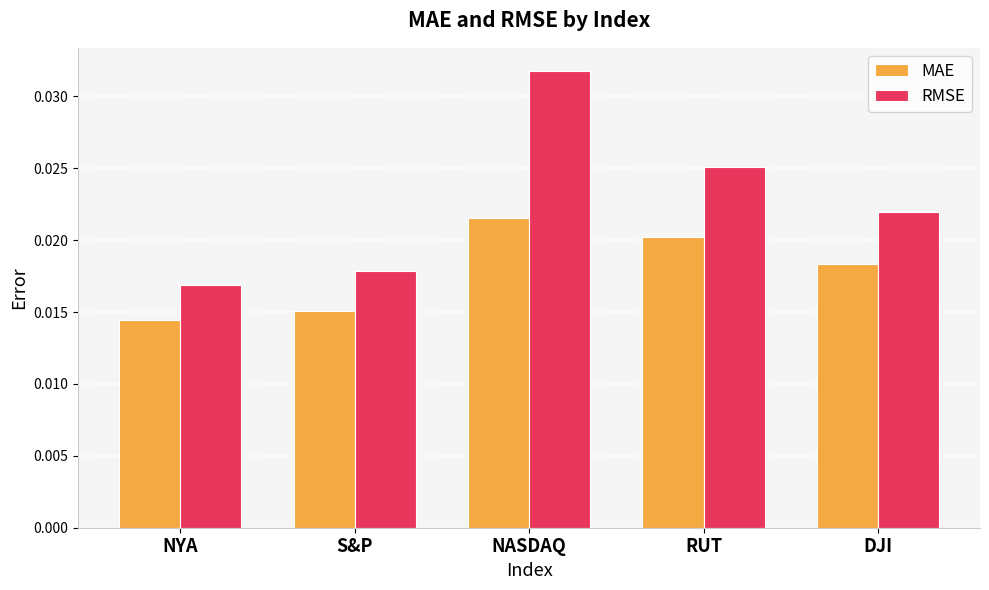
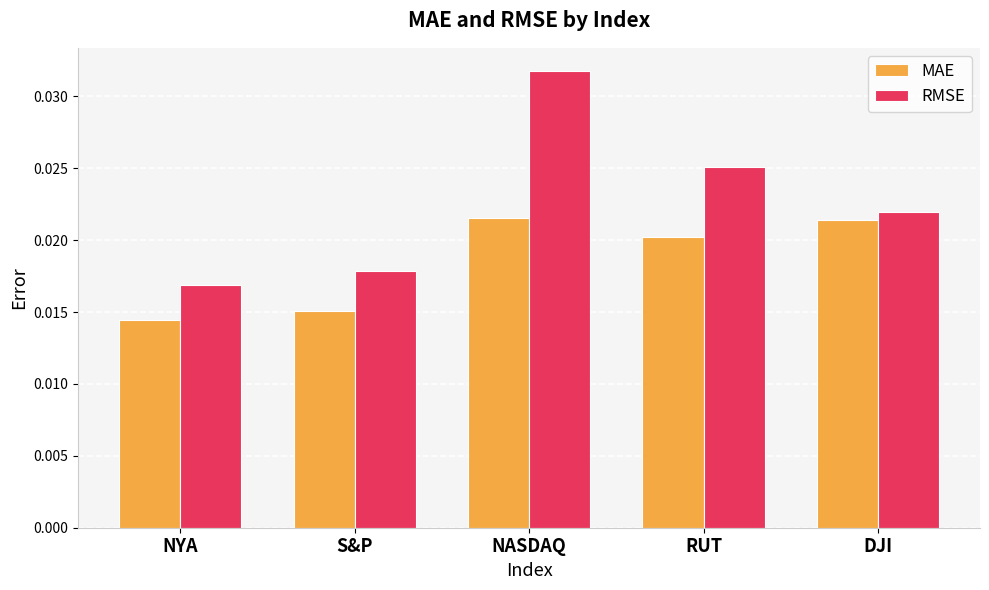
  {
    "MAE": {
      "NYA": 0.0145,
      "S&P": 0.0151,
      "NASDAQ": 0.0215,
      "RUT": 0.0202,
-     "DJI": 0.0184
+     "DJI": 0.0214
    },
    "RMSE": {
      "NYA": 0.0169,
      "S&P": 0.0179,
      "NASDAQ": 0.0318,
      "RUT": 0.0251,
      "DJI": 0.0219
    }
  }
